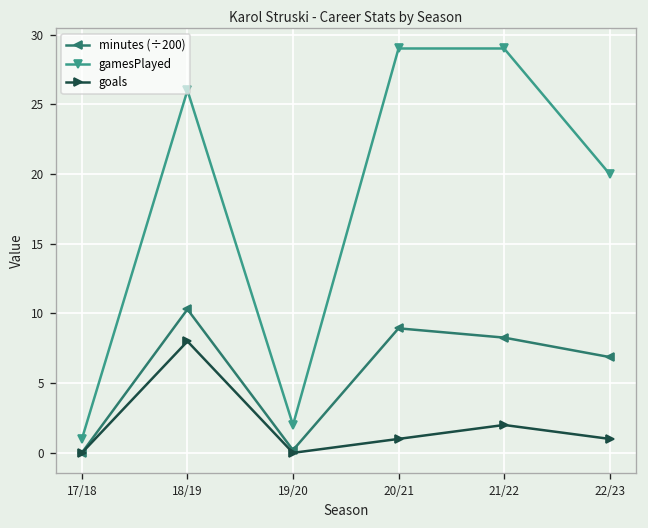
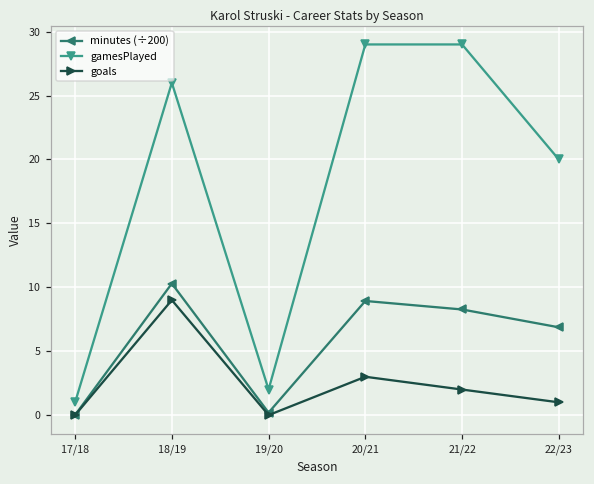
  {
    "goals": {
-     "18/19": 8,
-     "20/21": 1,
+     "18/19": 9,
+     "20/21": 3,
      "21/22": 2,
      "22/23": 1
    }
  }
